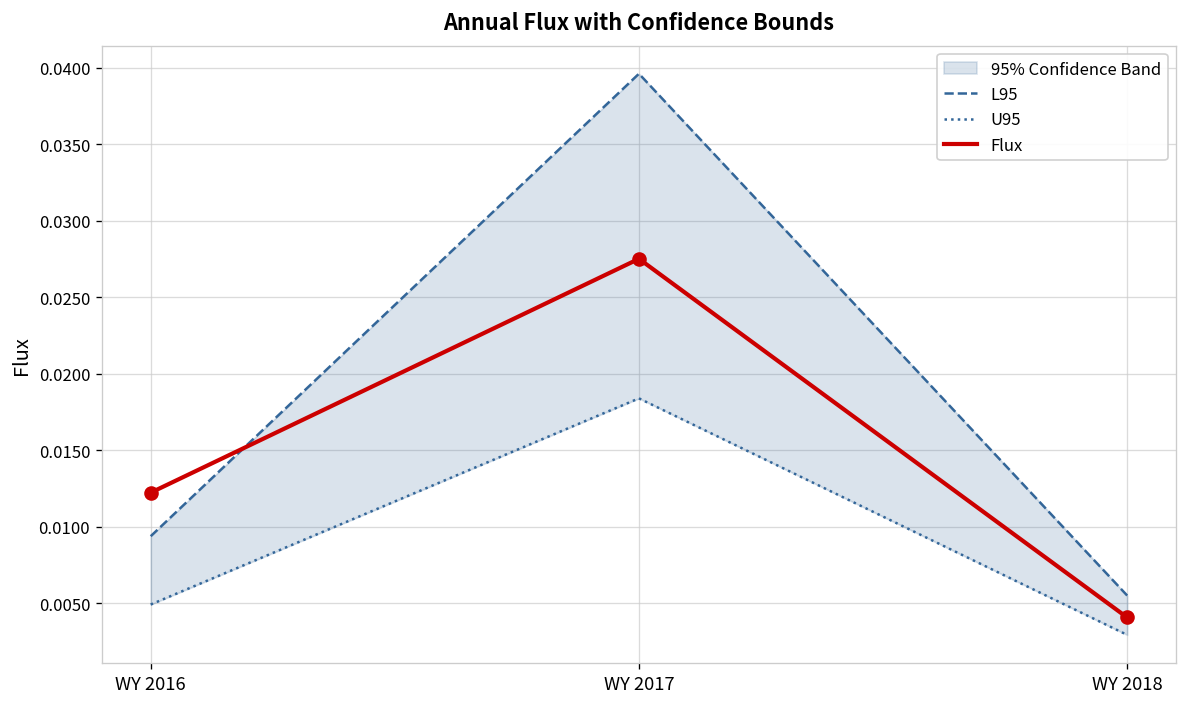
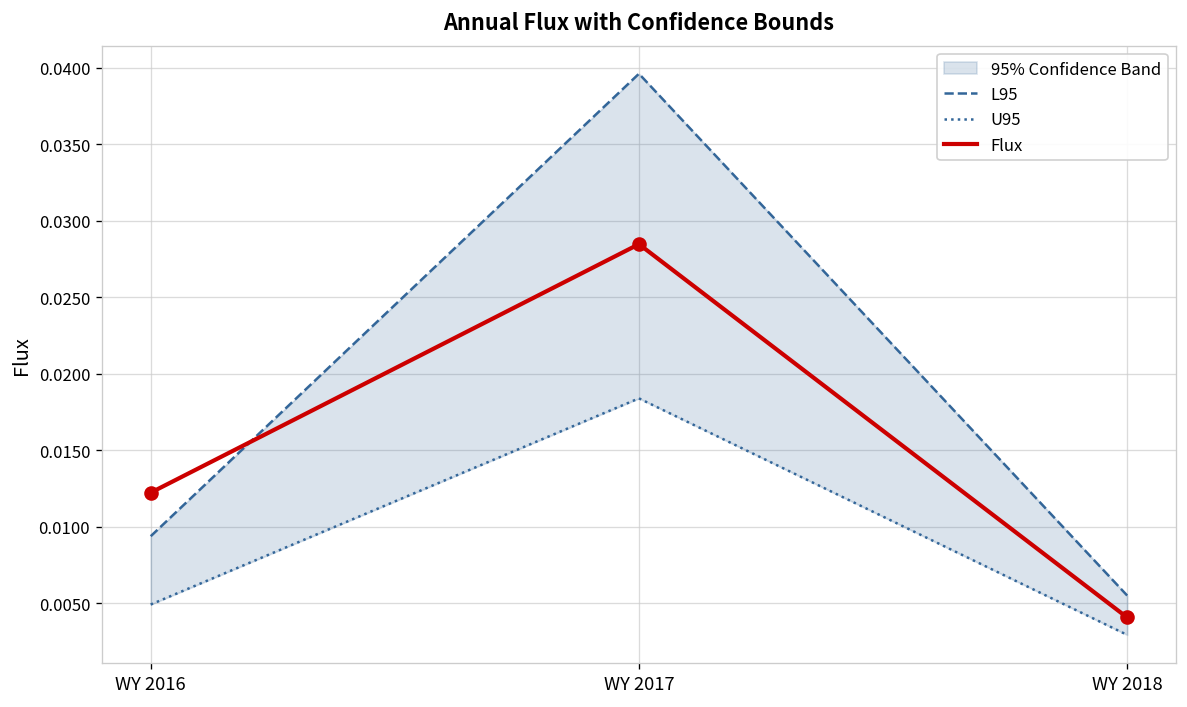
  {
    "Flux": {
      "WY 2016": 0.0122,
-     "WY 2017": 0.0275,
+     "WY 2017": 0.0285,
      "WY 2018": 0.0041
    }
  }
